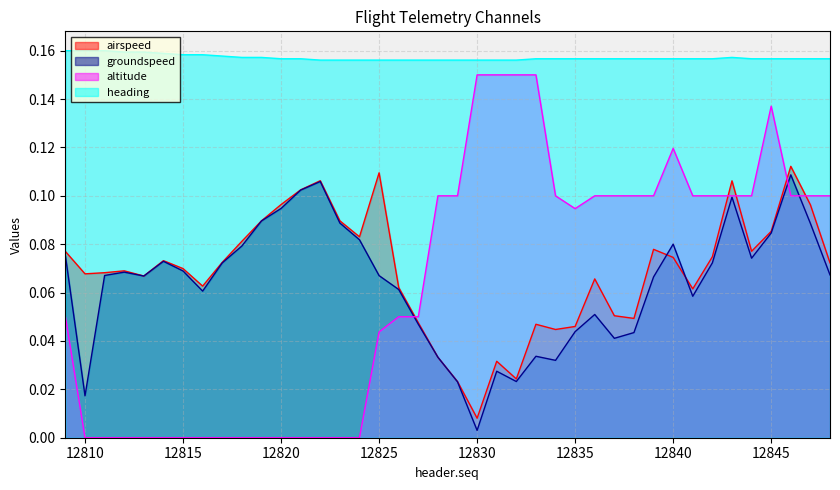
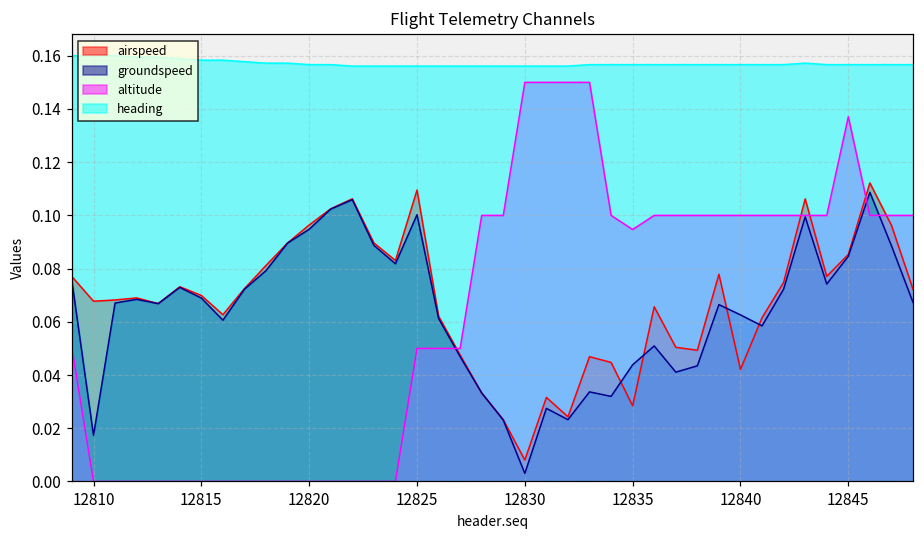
  {
    "airspeed": {
      "12810": 0.068,
      "12820": 0.096,
      "12825": 0.110,
      "12830": 0.008,
-     "12835": 0.046,
-     "12840": 0.075
+     "12835": 0.028,
+     "12840": 0.042
    },
    "groundspeed": {
      "12810": 0.017,
      "12820": 0.095,
-     "12825": 0.067,
+     "12825": 0.100,
      "12830": 0.003,
      "12835": 0.044,
-     "12840": 0.080
+     "12840": 0.063
    },
    "altitude": {
      "12810": 0.000,
      "12815": 0.000,
      "12820": 0.000,
-     "12825": 0.044,
+     "12825": 0.050,
      "12830": 0.150,
      "12835": 0.095,
-     "12840": 0.120,
+     "12840": 0.100,
      "12845": 0.137
    },
    "heading": {
      "12815": 0.158,
      "12820": 0.157,
      "12825": 0.156,
      "12830": 0.156,
      "12835": 0.157,
      "12840": 0.157,
      "12845": 0.157
    }
  }
